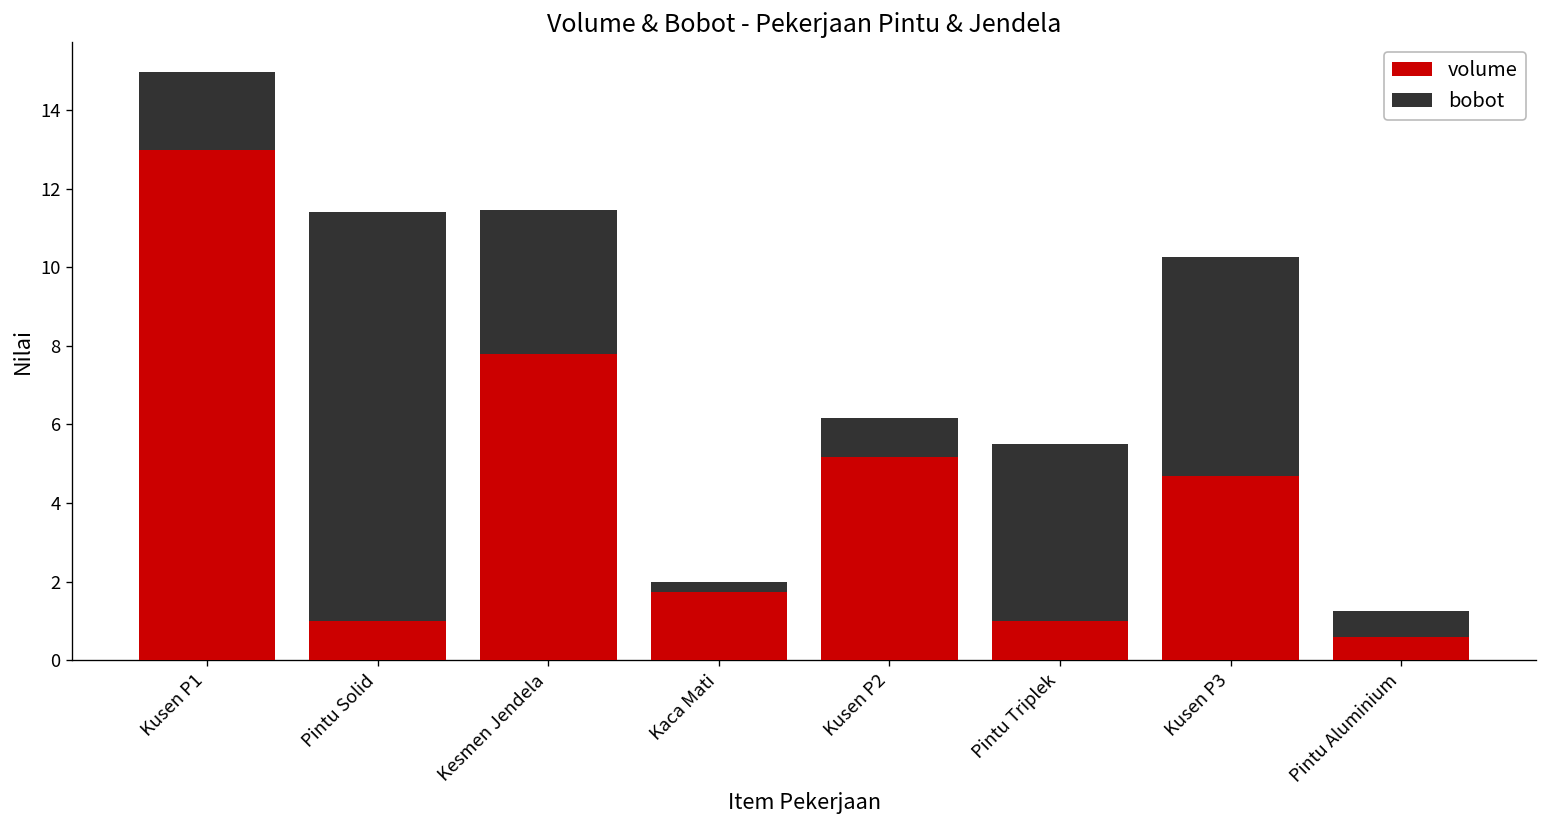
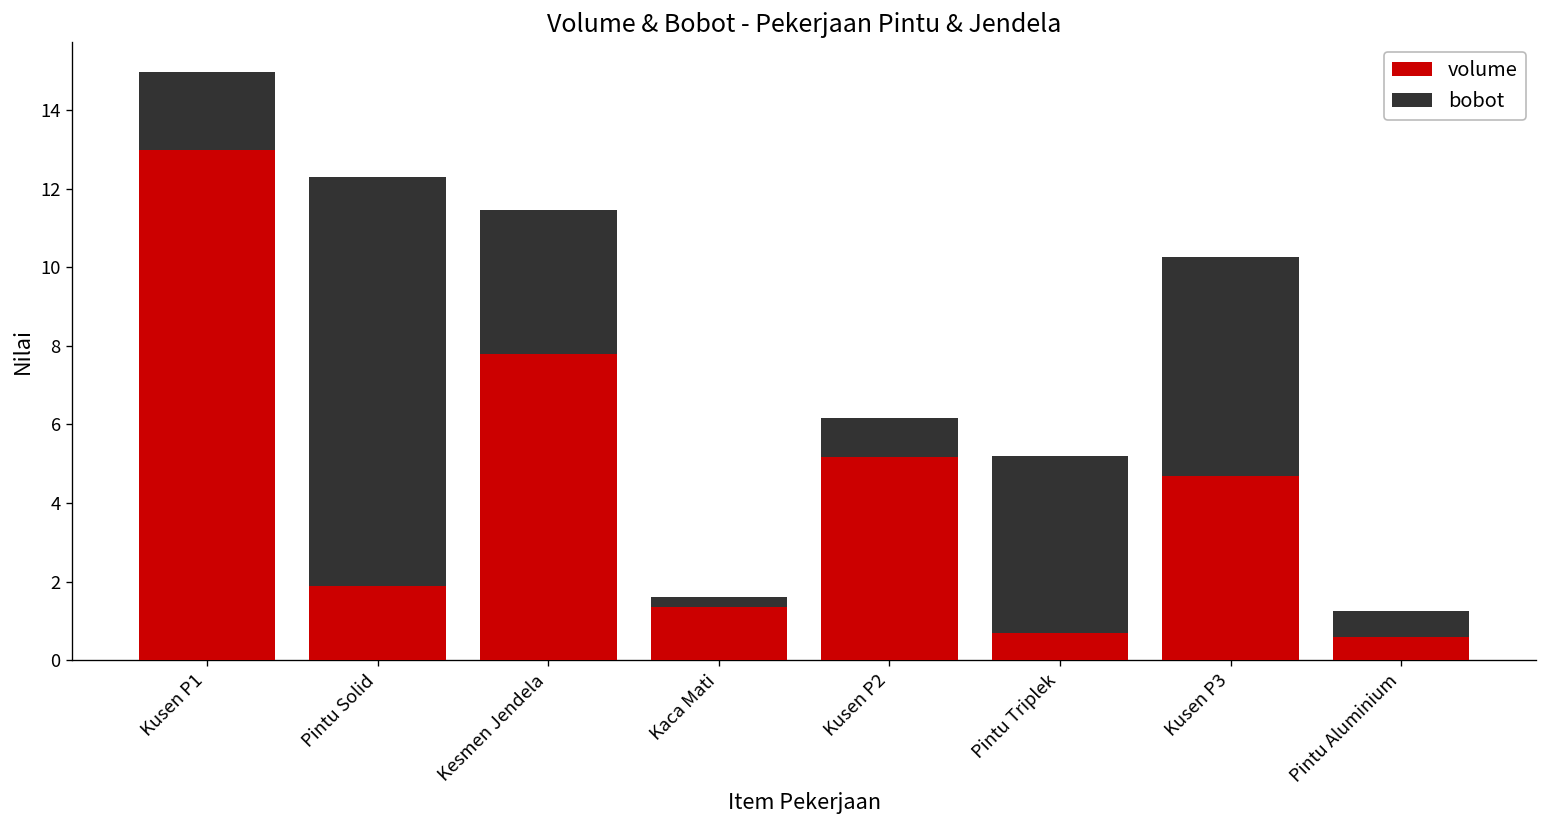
  {
    "volume": {
      "Kusen P1": 13.0,
-     "Pintu Solid": 1.0,
+     "Pintu Solid": 1.9,
      "Kesmen Jendela": 7.8,
-     "Kaca Mati": 1.7,
+     "Kaca Mati": 1.4,
      "Kusen P2": 5.2,
-     "Pintu Triplek": 1.0,
+     "Pintu Triplek": 0.7,
      "Kusen P3": 4.7,
      "Pintu Aluminium": 0.6
    },
    "bobot": {
      "Kusen P1": 2.0,
      "Pintu Solid": 10.4,
      "Kesmen Jendela": 3.7,
      "Kaca Mati": 0.2,
      "Kusen P2": 1.0,
      "Pintu Triplek": 4.5,
      "Kusen P3": 5.6,
      "Pintu Aluminium": 0.6
    }
  }
